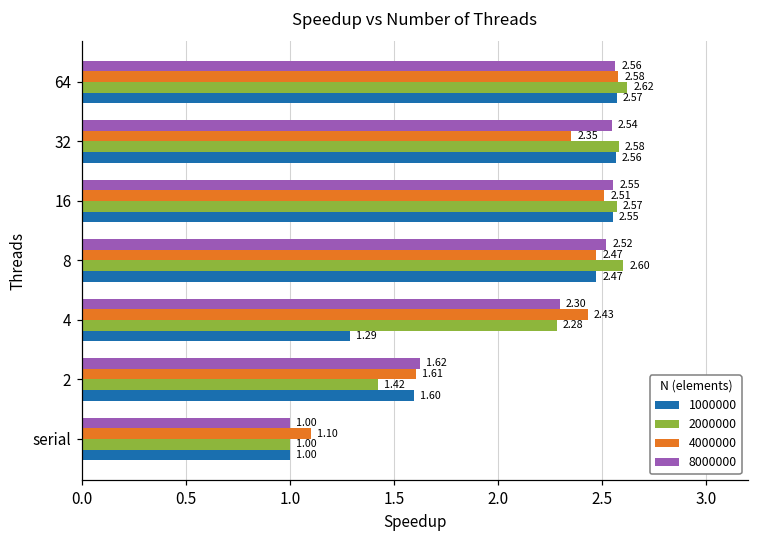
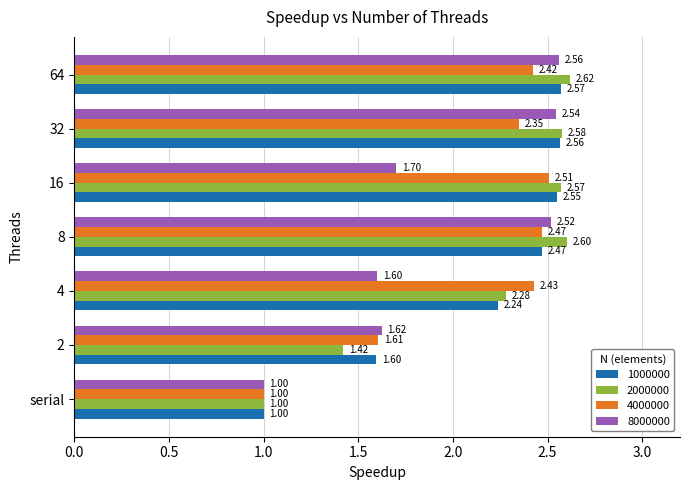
  {
    "1000000": {
      "64": 2.57,
      "32": 2.56,
      "16": 2.55,
      "8": 2.47,
-     "4": 1.29,
+     "4": 2.24,
      "2": 1.60,
      "serial": 1.00
    },
    "2000000": {
      "64": 2.62,
      "32": 2.58,
      "16": 2.57,
      "8": 2.60,
      "4": 2.28,
      "2": 1.42,
      "serial": 1.00
    },
    "4000000": {
-     "64": 2.58,
+     "64": 2.42,
      "32": 2.35,
      "16": 2.51,
      "8": 2.47,
      "4": 2.43,
      "2": 1.61,
-     "serial": 1.10
+     "serial": 1.00
    },
    "8000000": {
      "64": 2.56,
      "32": 2.54,
-     "16": 2.55,
+     "16": 1.70,
      "8": 2.52,
-     "4": 2.30,
+     "4": 1.60,
      "2": 1.62,
      "serial": 1.00
    }
  }
